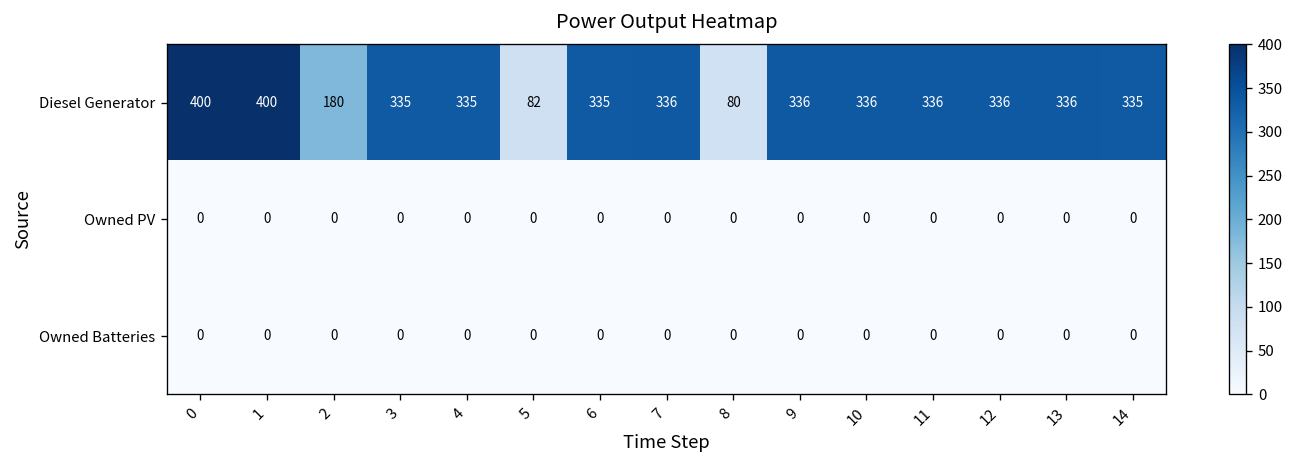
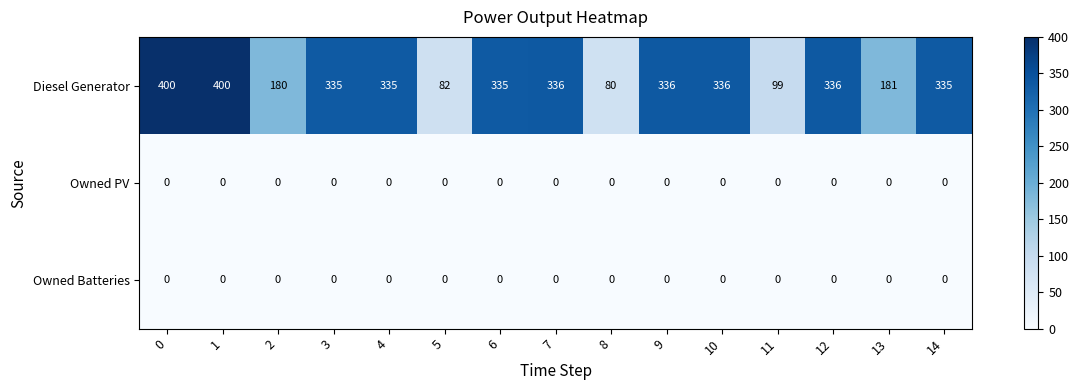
  {
    "Diesel Generator": {
      "0": 400,
      "1": 400,
      "2": 180,
      "3": 335,
      "4": 335,
      "5": 82,
      "6": 335,
      "7": 336,
      "8": 80,
      "9": 336,
      "10": 336,
-     "11": 336,
+     "11": 99,
      "12": 336,
-     "13": 336,
+     "13": 181,
      "14": 335
    },
    "Owned PV": {
      "0": 0,
      "1": 0,
      "2": 0,
      "3": 0,
      "4": 0,
      "5": 0,
      "6": 0,
      "7": 0,
      "8": 0,
      "9": 0,
      "10": 0,
      "11": 0,
      "12": 0,
      "13": 0,
      "14": 0
    },
    "Owned Batteries": {
      "0": 0,
      "1": 0,
      "2": 0,
      "3": 0,
      "4": 0,
      "5": 0,
      "6": 0,
      "7": 0,
      "8": 0,
      "9": 0,
      "10": 0,
      "11": 0,
      "12": 0,
      "13": 0,
      "14": 0
    }
  }
